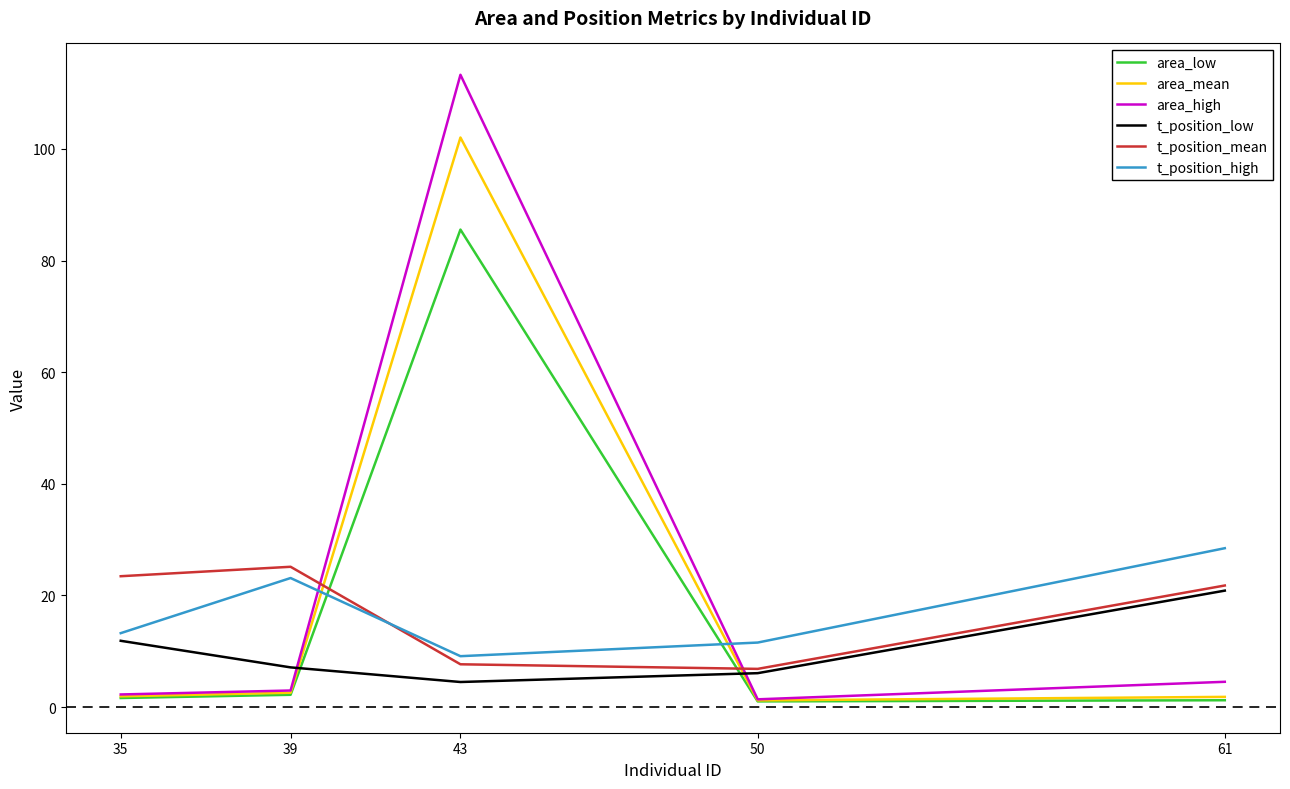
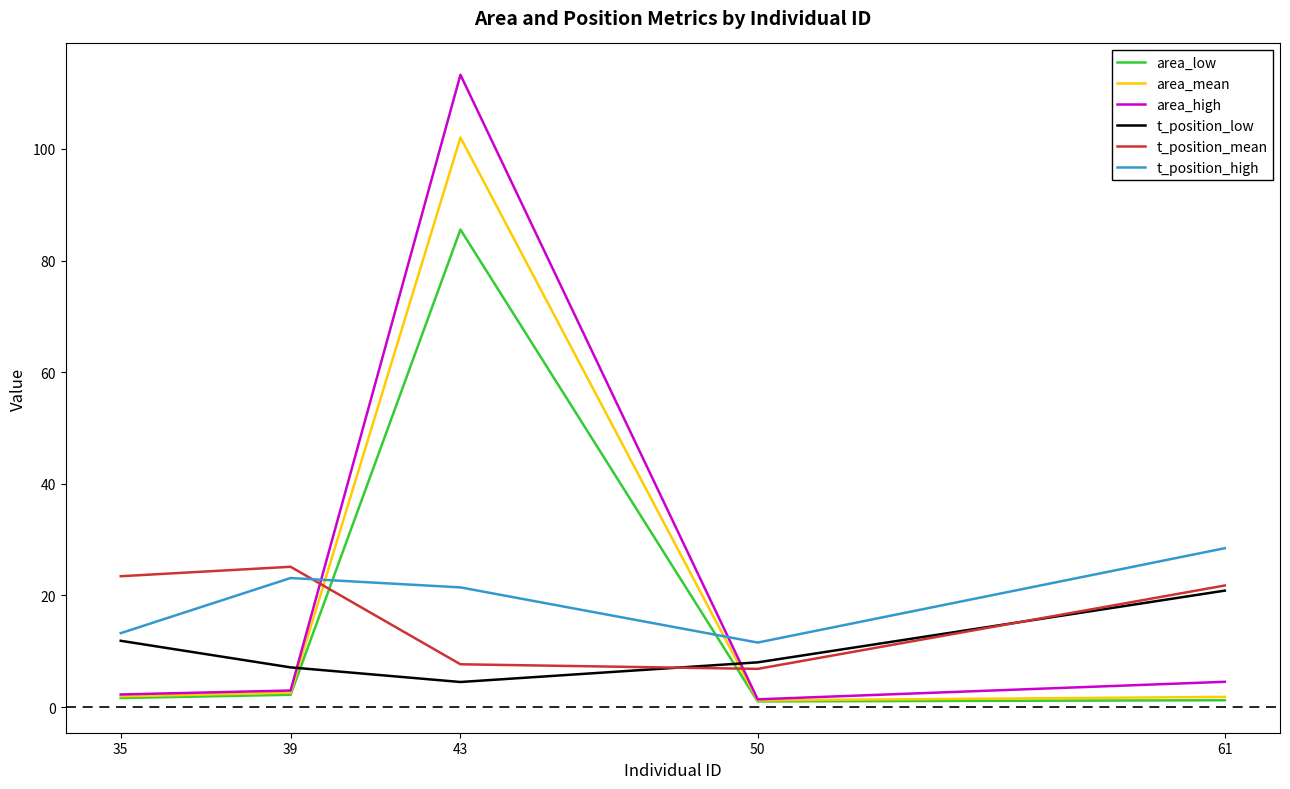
  {
    "area_low": {
      "43": 86,
      "61": 1
    },
    "area_mean": {
      "43": 102,
      "61": 2
    },
    "area_high": {
      "43": 113,
      "61": 5
    },
    "t_position_low": {
      "35": 12,
      "39": 7,
      "43": 4,
-     "50": 6,
+     "50": 8,
      "61": 21
    },
    "t_position_mean": {
      "35": 23,
      "39": 25,
      "43": 8,
      "50": 7,
      "61": 22
    },
    "t_position_high": {
      "35": 13,
      "39": 23,
-     "43": 9,
+     "43": 21,
      "50": 12,
      "61": 28
    }
  }
